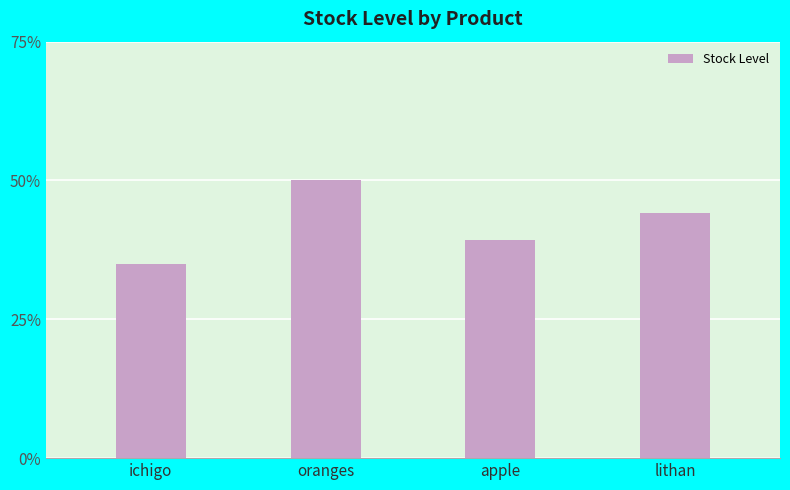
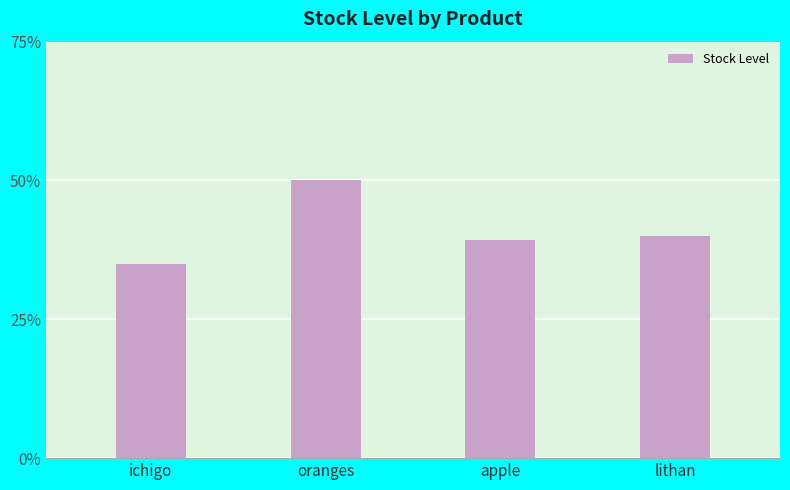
  {
    "ichigo": "35%",
    "oranges": "50%",
    "apple": "39%",
-   "lithan": "44%"
+   "lithan": "40%"
  }
